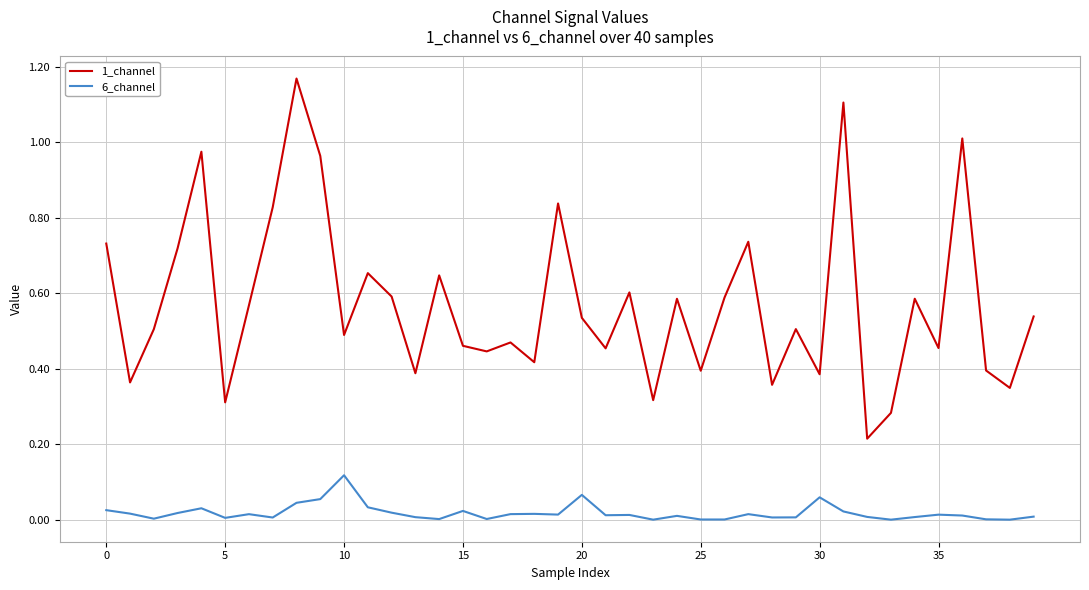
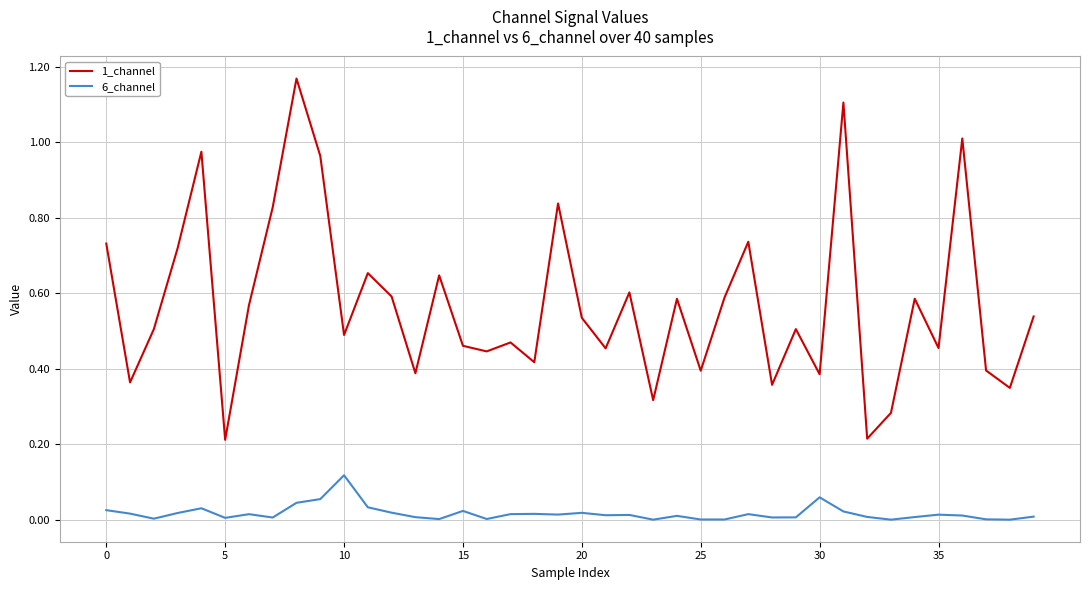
  {
    "1_channel": {
      "0": 0.73,
-     "5": 0.31,
+     "5": 0.21,
      "10": 0.49,
      "15": 0.46,
      "20": 0.53,
      "25": 0.39,
      "30": 0.39,
      "35": 0.45
    },
    "6_channel": {
      "0": 0.03,
      "5": 0.00,
      "10": 0.12,
      "15": 0.02,
-     "20": 0.07,
+     "20": 0.02,
      "25": 0.00,
      "30": 0.06,
      "35": 0.01
    }
  }
